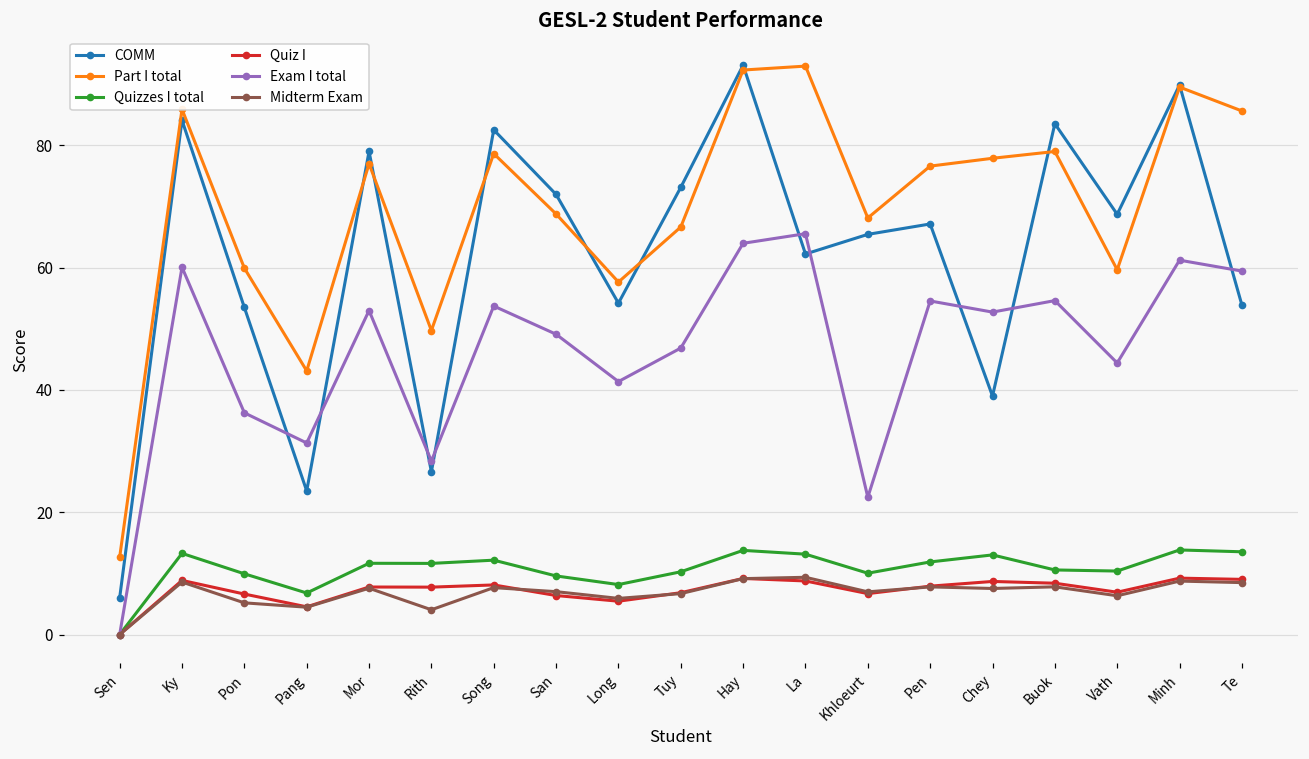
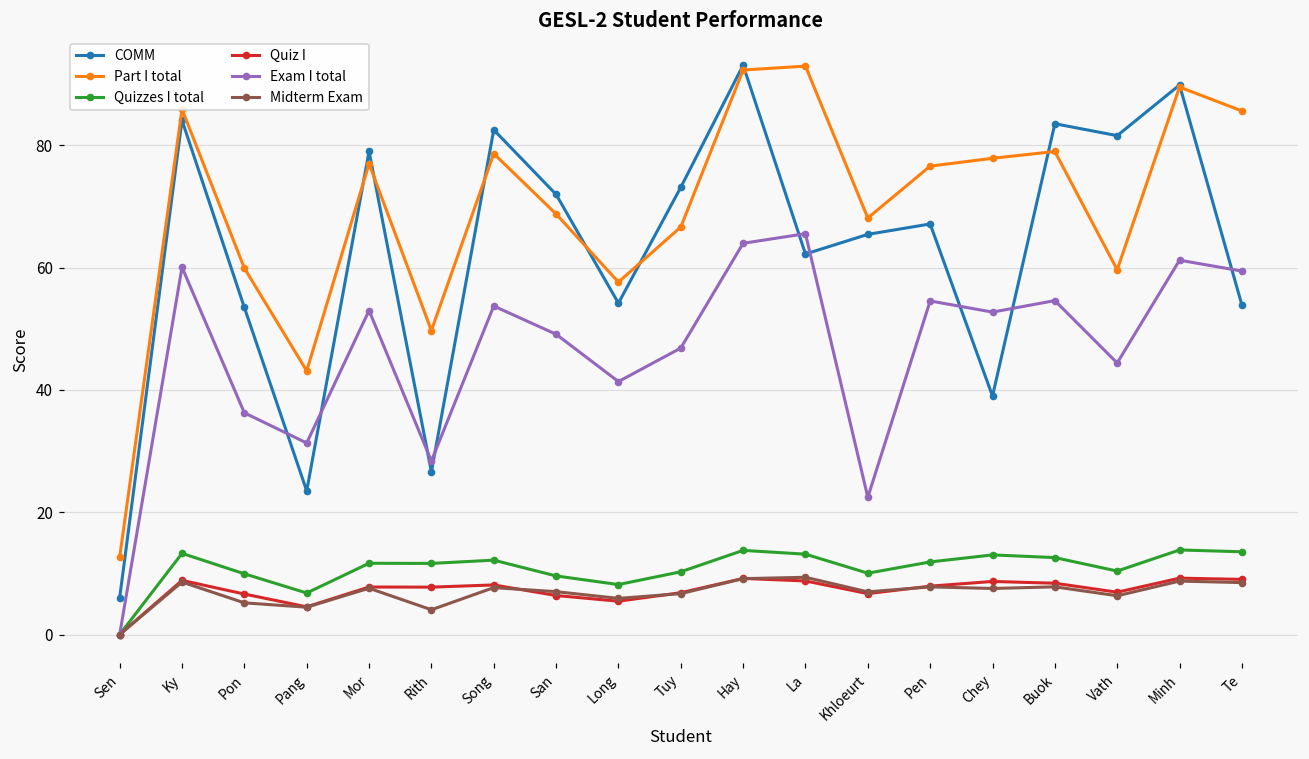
  {
    "COMM": {
      "Sen": 6,
      "Ky": 84,
      "Pon": 53,
      "Pang": 23,
      "Mor": 79,
      "Rith": 27,
      "Song": 83,
      "San": 72,
      "Long": 54,
      "Tuy": 73,
      "Hay": 93,
      "La": 62,
      "Khloeurt": 65,
      "Pen": 67,
      "Chey": 39,
      "Buok": 84,
-     "Vath": 69,
+     "Vath": 82,
      "Te": 54
    },
    "Part I total": {
      "Sen": 13,
      "Pon": 60,
      "Pang": 43,
      "Mor": 77,
      "Rith": 50,
      "Song": 79,
      "San": 69,
      "Long": 58,
      "Tuy": 67,
      "Hay": 92,
      "La": 93,
      "Khloeurt": 68,
      "Pen": 77,
      "Chey": 78,
      "Buok": 79,
      "Vath": 60,
      "Te": 86
    },
    "Quizzes I total": {
      "Ky": 13,
      "Pon": 10,
      "Pang": 7,
      "Mor": 12,
      "Rith": 12,
      "Song": 12,
      "San": 10,
      "Long": 8,
      "Tuy": 10,
      "Hay": 14,
      "La": 13,
      "Khloeurt": 10,
      "Pen": 12,
      "Chey": 13,
-     "Buok": 11,
+     "Buok": 13,
      "Vath": 10,
      "Minh": 14,
      "Te": 14
    },
    "Quiz I": {
      "Pon": 7,
      "Rith": 8,
      "San": 6,
      "La": 9,
      "Chey": 9,
      "Buok": 8,
      "Vath": 7,
      "Minh": 9,
      "Te": 9
    },
    "Exam I total": {
      "Ky": 60,
      "Pon": 36,
      "Pang": 31,
      "Mor": 53,
      "Rith": 28,
      "Song": 54,
      "San": 49,
      "Long": 41,
      "Tuy": 47,
      "Hay": 64,
      "La": 66,
      "Khloeurt": 22,
      "Pen": 55,
      "Chey": 53,
      "Buok": 55,
      "Vath": 44,
      "Minh": 61,
      "Te": 59
    },
    "Midterm Exam": {
      "Pon": 5,
      "Rith": 4,
      "San": 7,
      "La": 9,
      "Chey": 8,
      "Buok": 8,
      "Vath": 6,
      "Minh": 9,
      "Te": 8
    }
  }
